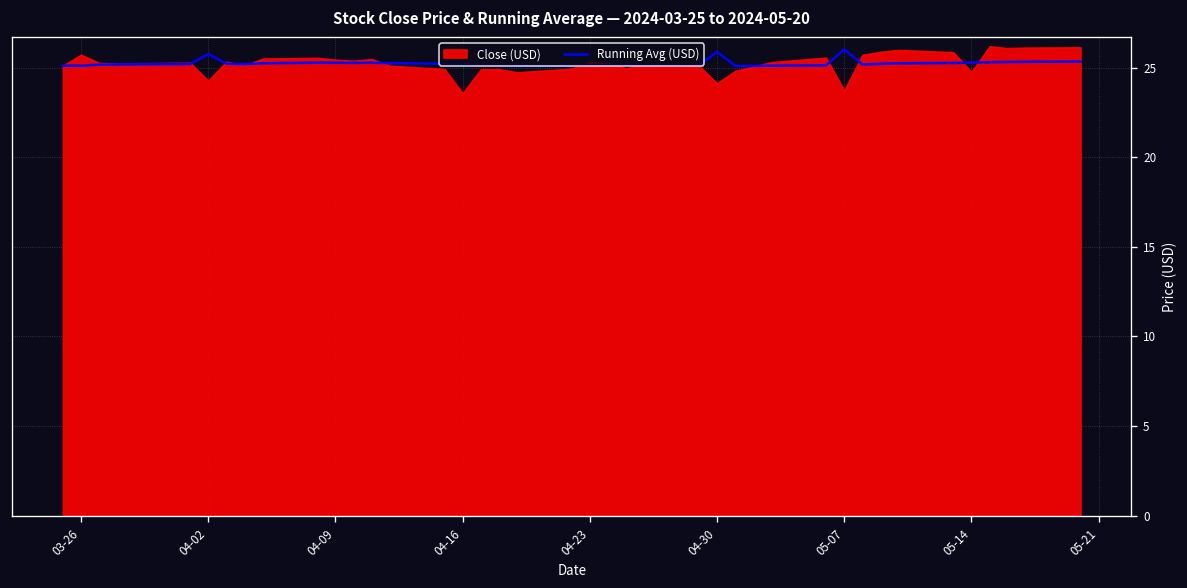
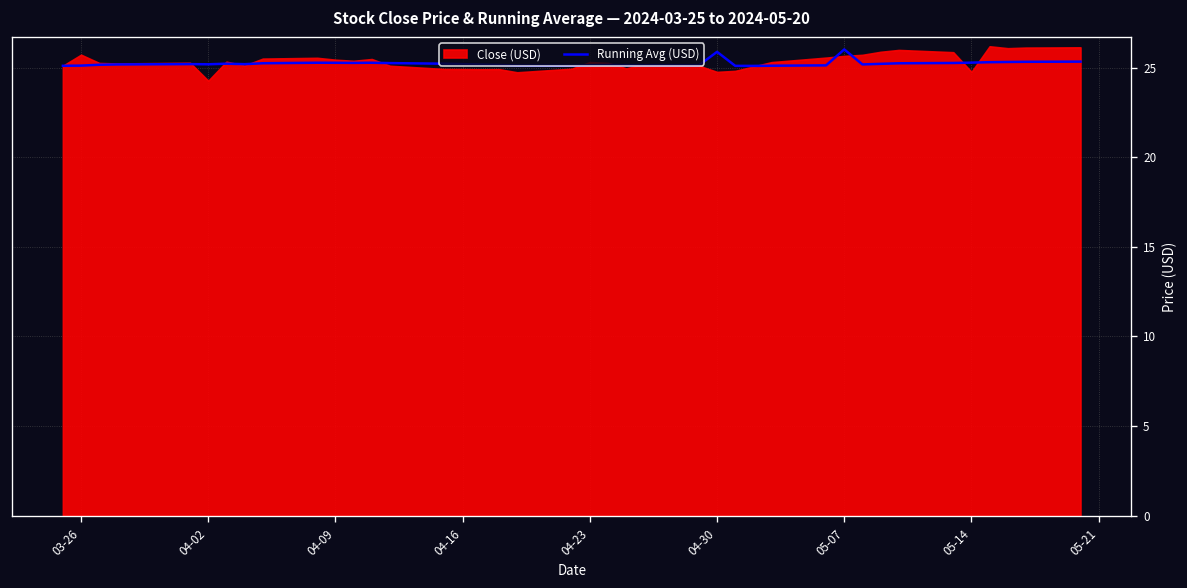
  {
    "Running Avg (USD)": {
      "03-26": 25.1,
-     "04-02": 25.8,
+     "04-02": 25.2,
      "04-30": 25.9,
      "05-07": 26.0,
      "05-14": 25.3
    },
    "Close (USD)": {
      "03-26": 25.7,
      "04-02": 24.3,
-     "04-16": 23.6,
-     "04-30": 24.1,
-     "05-07": 23.7,
+     "04-16": 24.9,
+     "04-30": 24.8,
+     "05-07": 25.7,
      "05-14": 24.8
    }
  }
